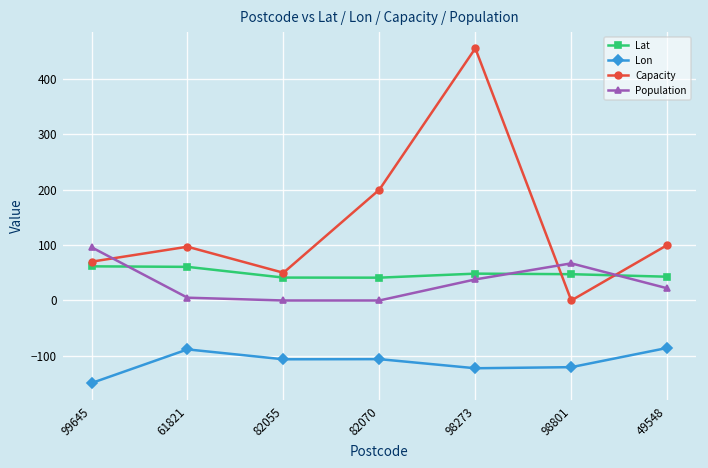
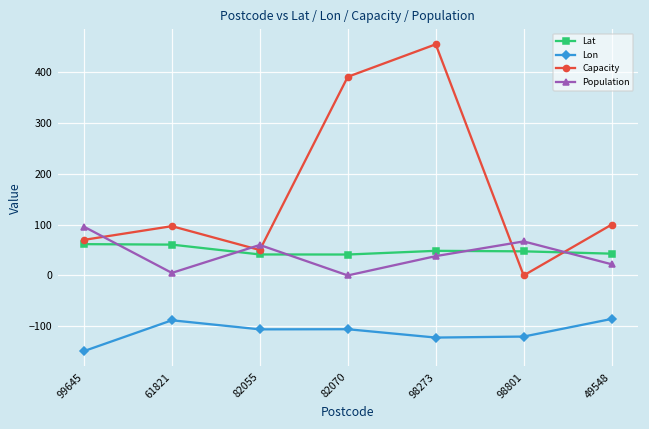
  {
    "Lat": {
      "99645": 60,
      "61821": 60,
      "82055": 40,
      "82070": 40,
      "98273": 50,
      "98801": 50,
      "49548": 40
    },
    "Lon": {
      "99645": -150,
      "61821": -90,
      "82055": -110,
      "82070": -110,
      "98273": -120,
      "98801": -120,
      "49548": -90
    },
    "Capacity": {
      "99645": 70,
      "61821": 100,
      "82055": 50,
-     "82070": 200,
+     "82070": 390,
      "98273": 460,
      "98801": 0,
      "49548": 100
    },
    "Population": {
      "99645": 100,
      "61821": 10,
-     "82055": 0,
+     "82055": 60,
      "82070": 0,
      "98273": 40,
      "98801": 70,
      "49548": 20
    }
  }
